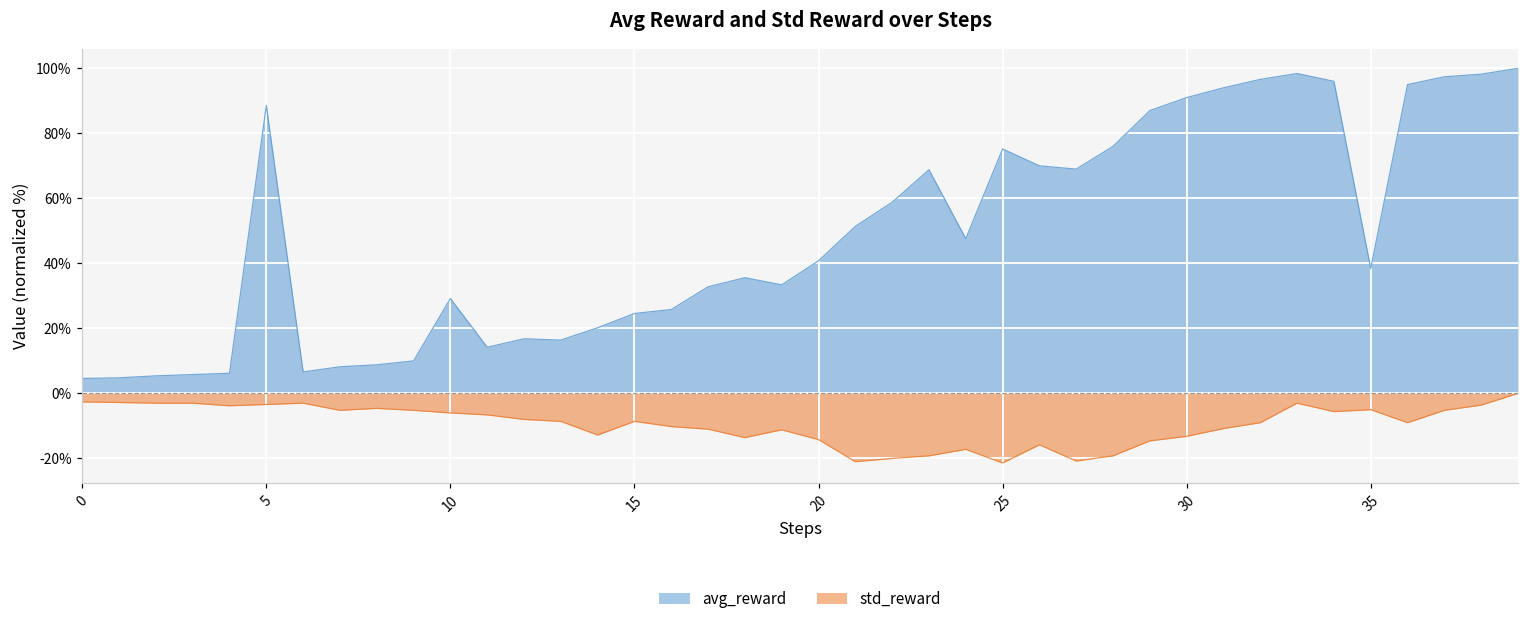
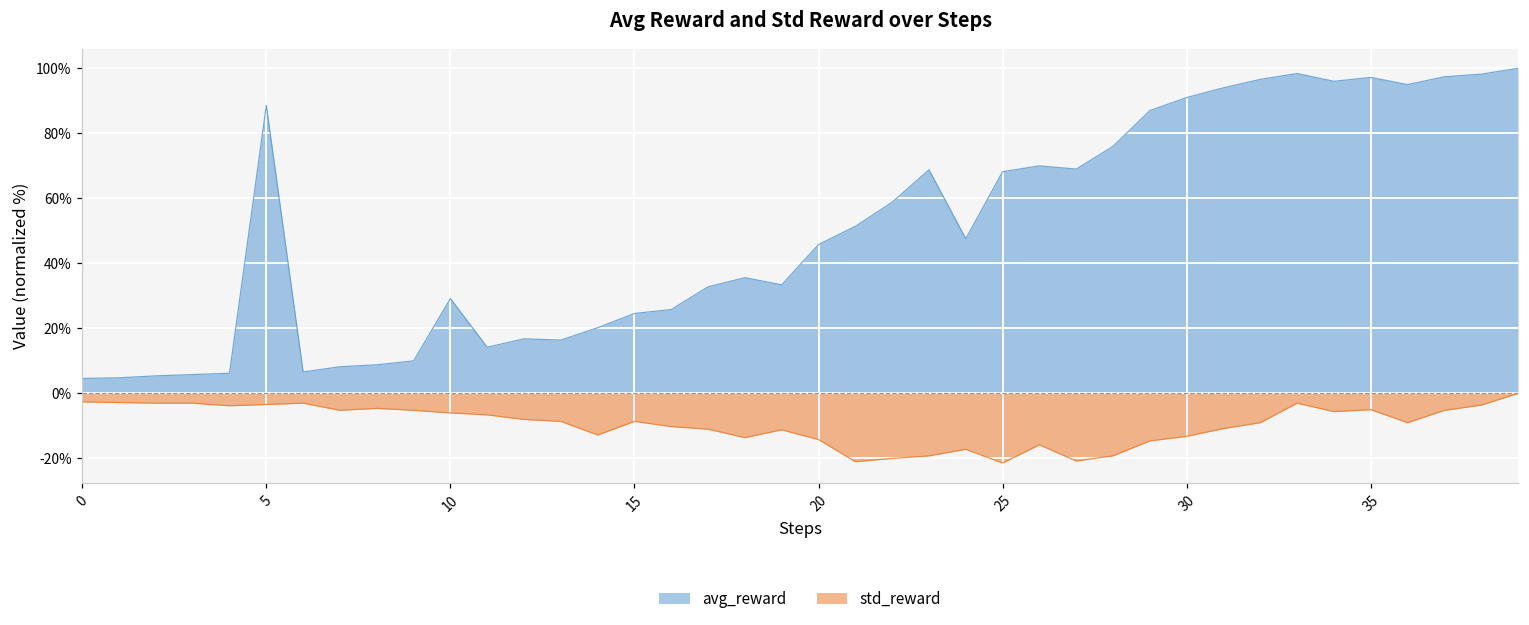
  {
    "avg_reward": {
      "0": "5%",
      "5": "89%",
      "10": "29%",
      "15": "25%",
-     "20": "41%",
-     "25": "75%",
+     "20": "46%",
+     "25": "68%",
      "30": "91%",
-     "35": "38%"
+     "35": "97%"
    }
  }
